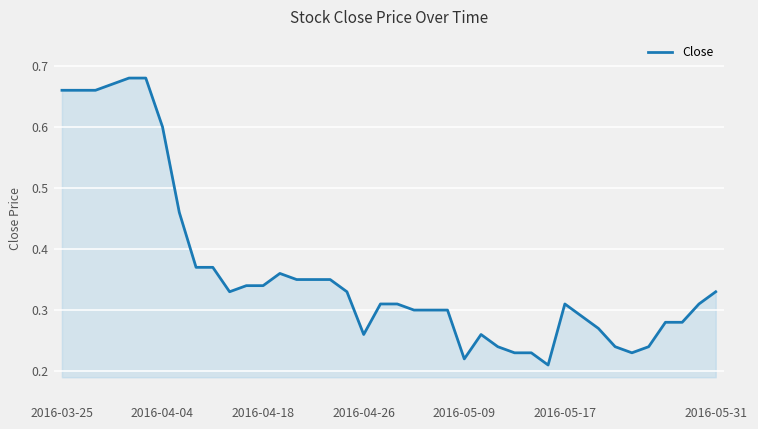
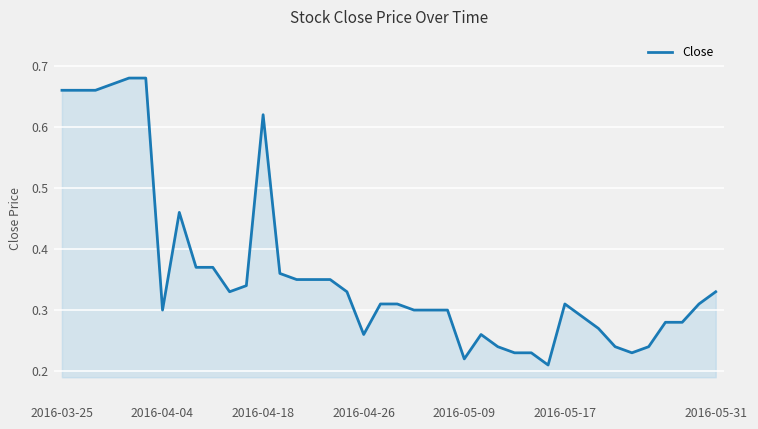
  {
    "2016-03-25": 0.66,
-   "2016-04-04": 0.6,
-   "2016-04-18": 0.34,
+   "2016-04-04": 0.3,
+   "2016-04-18": 0.62,
    "2016-04-26": 0.26,
    "2016-05-09": 0.22,
    "2016-05-17": 0.31,
    "2016-05-31": 0.33
  }
